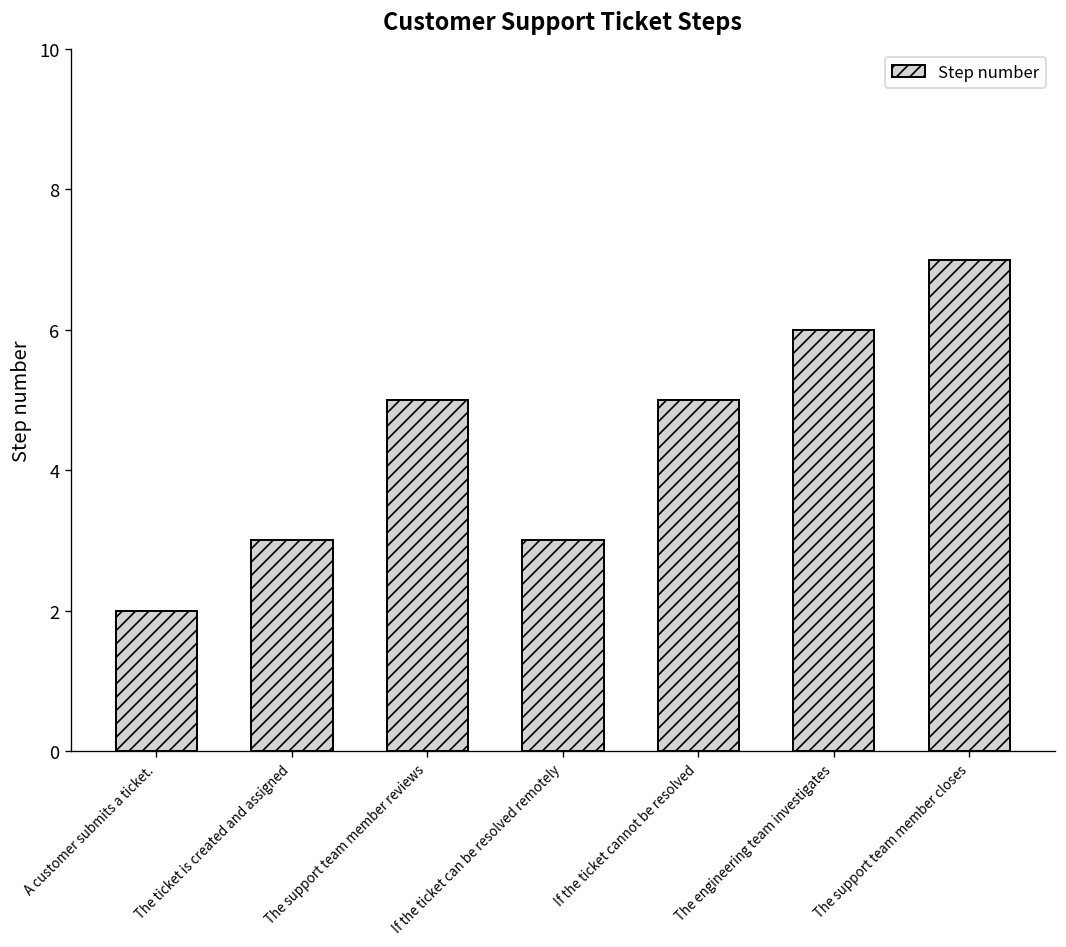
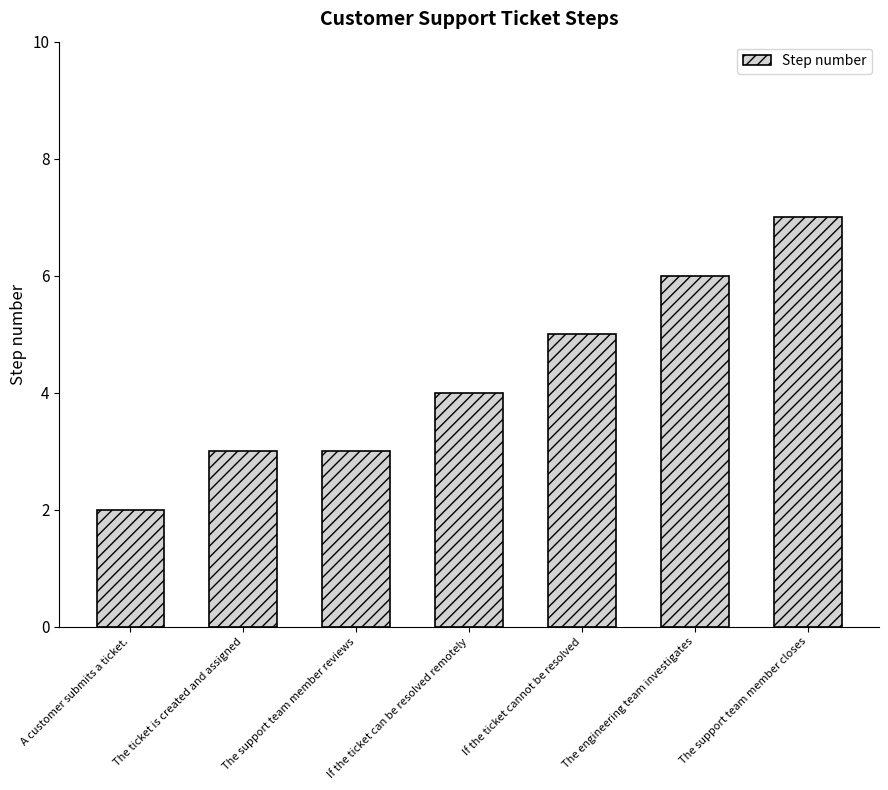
  {
    "A customer submits a ticket.": 2,
    "The ticket is created and assigned": 3,
-   "The support team member reviews": 5,
-   "If the ticket can be resolved remotely": 3,
+   "The support team member reviews": 3,
+   "If the ticket can be resolved remotely": 4,
    "If the ticket cannot be resolved": 5,
    "The engineering team investigates": 6,
    "The support team member closes": 7
  }
